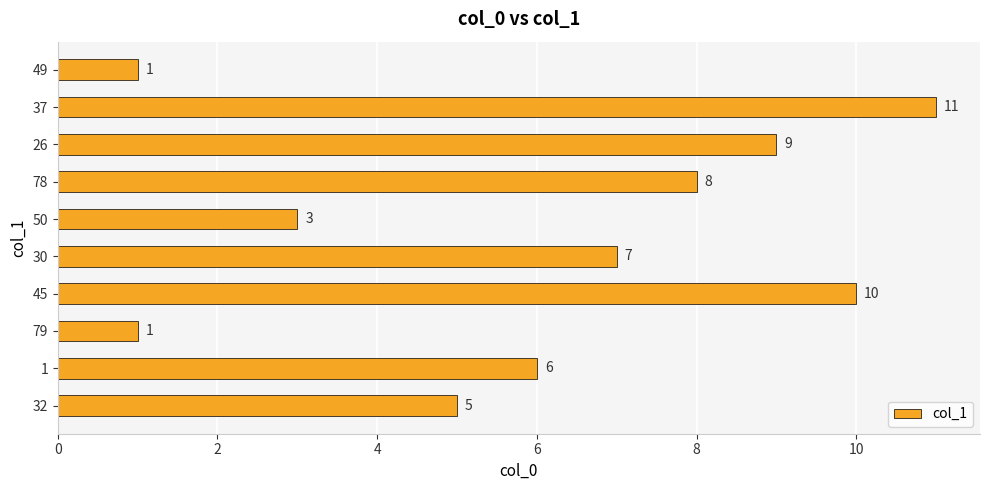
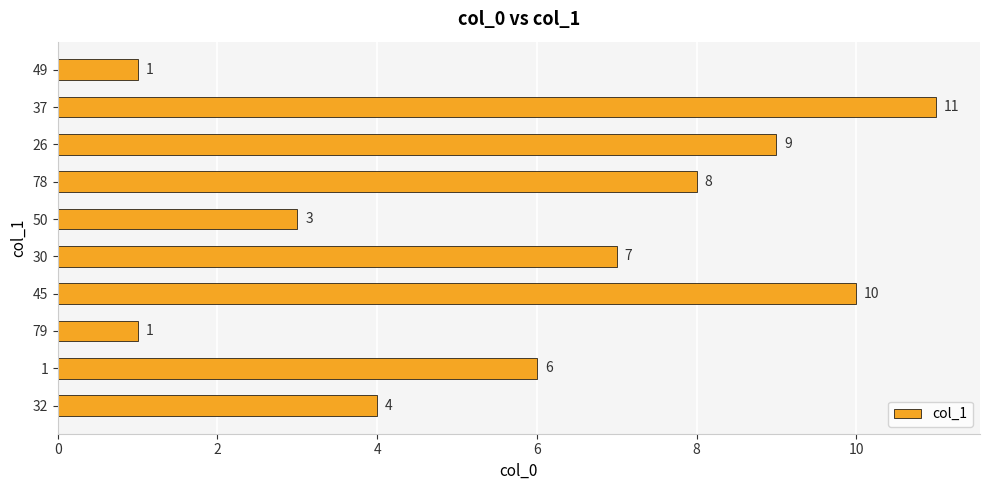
  {
    "49": 1,
    "37": 11,
    "26": 9,
    "78": 8,
    "50": 3,
    "30": 7,
    "45": 10,
    "79": 1,
    "1": 6,
-   "32": 5
+   "32": 4
  }
